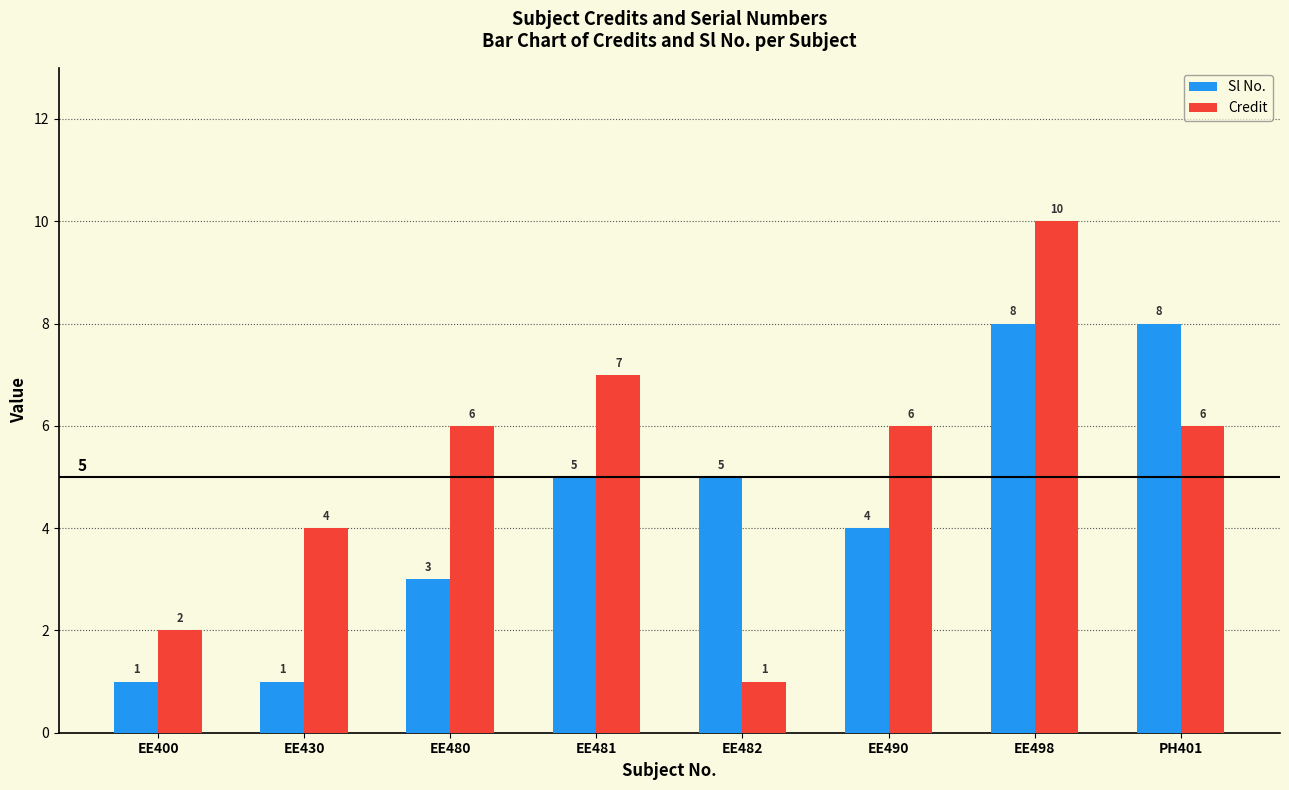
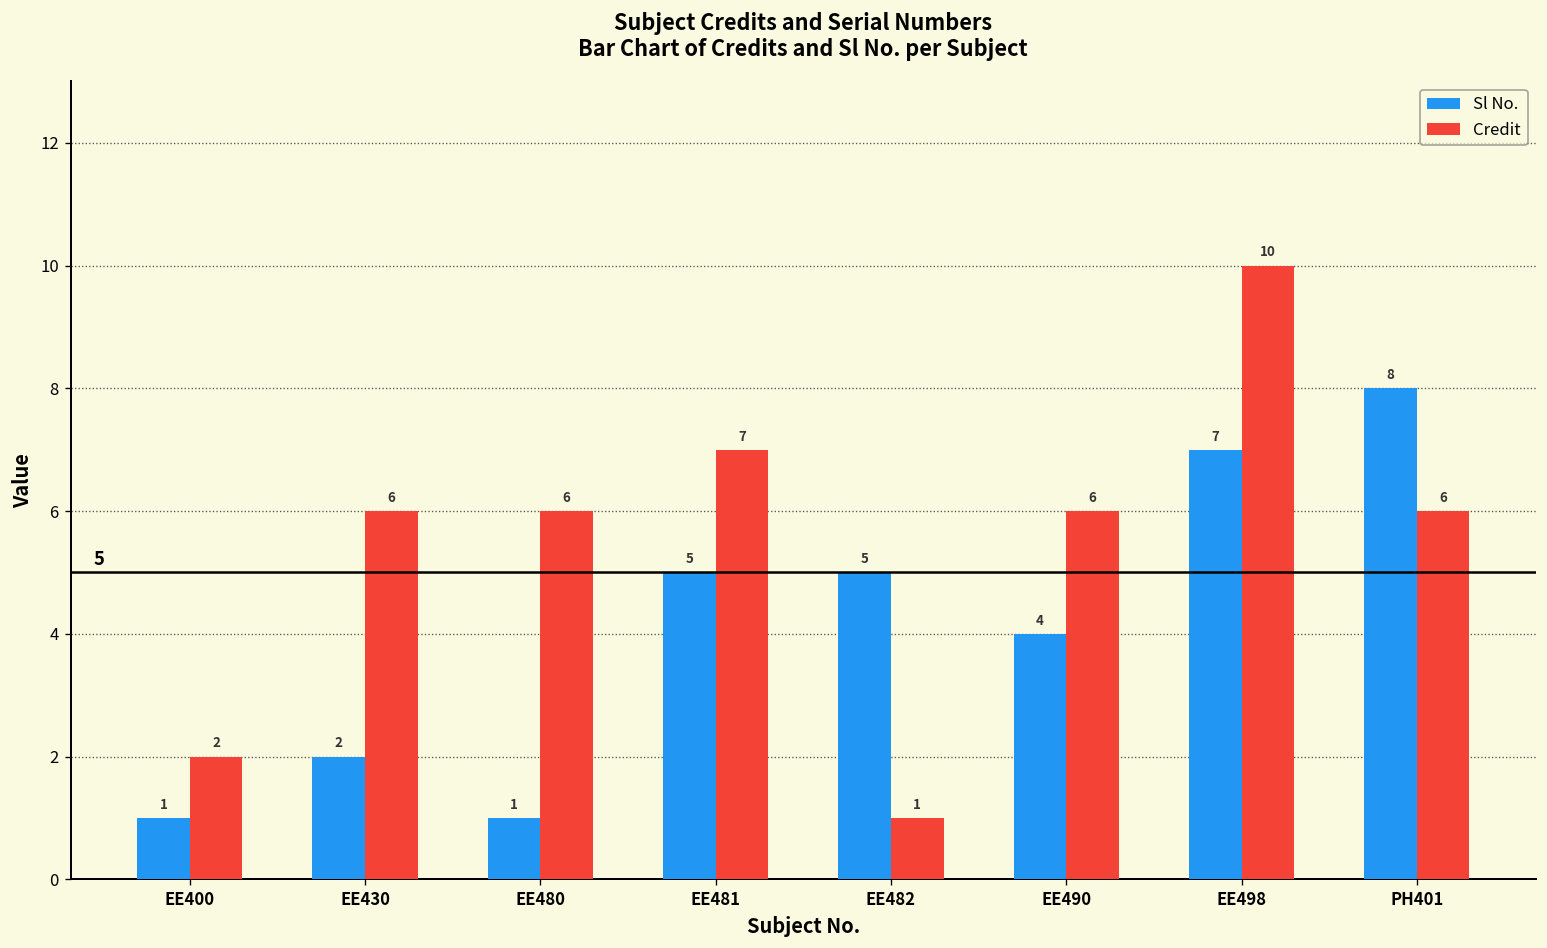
  {
    "Sl No.": {
      "EE400": 1,
-     "EE430": 1,
-     "EE480": 3,
+     "EE430": 2,
+     "EE480": 1,
      "EE481": 5,
      "EE482": 5,
      "EE490": 4,
-     "EE498": 8,
+     "EE498": 7,
      "PH401": 8
    },
    "Credit": {
      "EE400": 2,
-     "EE430": 4,
+     "EE430": 6,
      "EE480": 6,
      "EE481": 7,
      "EE482": 1,
      "EE490": 6,
      "EE498": 10,
      "PH401": 6
    }
  }
